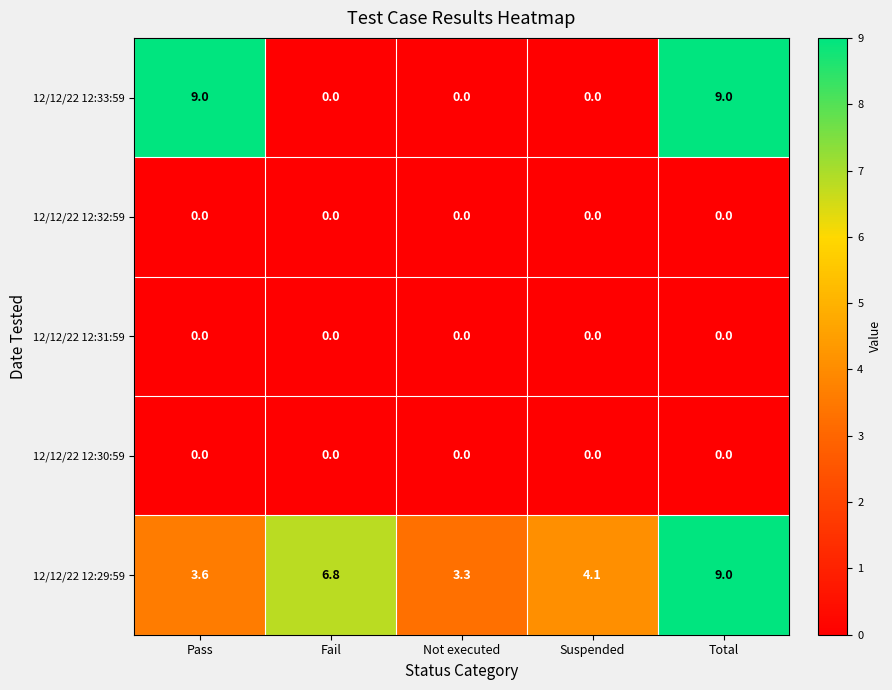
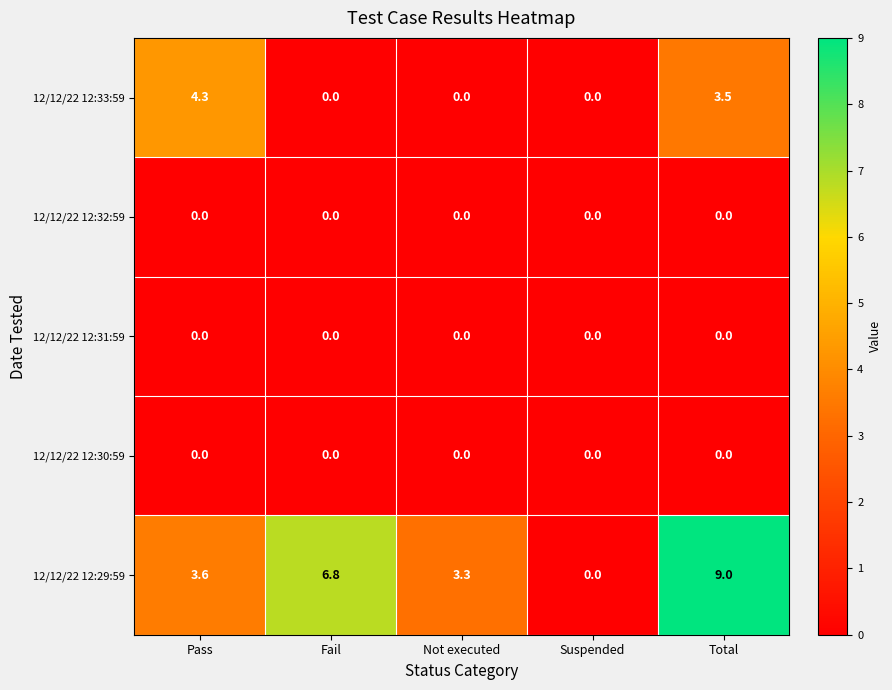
  {
    "12/12/22 12:33:59": {
-     "Pass": 9.0,
+     "Pass": 4.3,
      "Fail": 0.0,
      "Not executed": 0.0,
      "Suspended": 0.0,
-     "Total": 9.0
+     "Total": 3.5
    },
    "12/12/22 12:32:59": {
      "Pass": 0.0,
      "Fail": 0.0,
      "Not executed": 0.0,
      "Suspended": 0.0,
      "Total": 0.0
    },
    "12/12/22 12:31:59": {
      "Pass": 0.0,
      "Fail": 0.0,
      "Not executed": 0.0,
      "Suspended": 0.0,
      "Total": 0.0
    },
    "12/12/22 12:30:59": {
      "Pass": 0.0,
      "Fail": 0.0,
      "Not executed": 0.0,
      "Suspended": 0.0,
      "Total": 0.0
    },
    "12/12/22 12:29:59": {
      "Pass": 3.6,
      "Fail": 6.8,
      "Not executed": 3.3,
-     "Suspended": 4.1,
+     "Suspended": 0.0,
      "Total": 9.0
    }
  }
